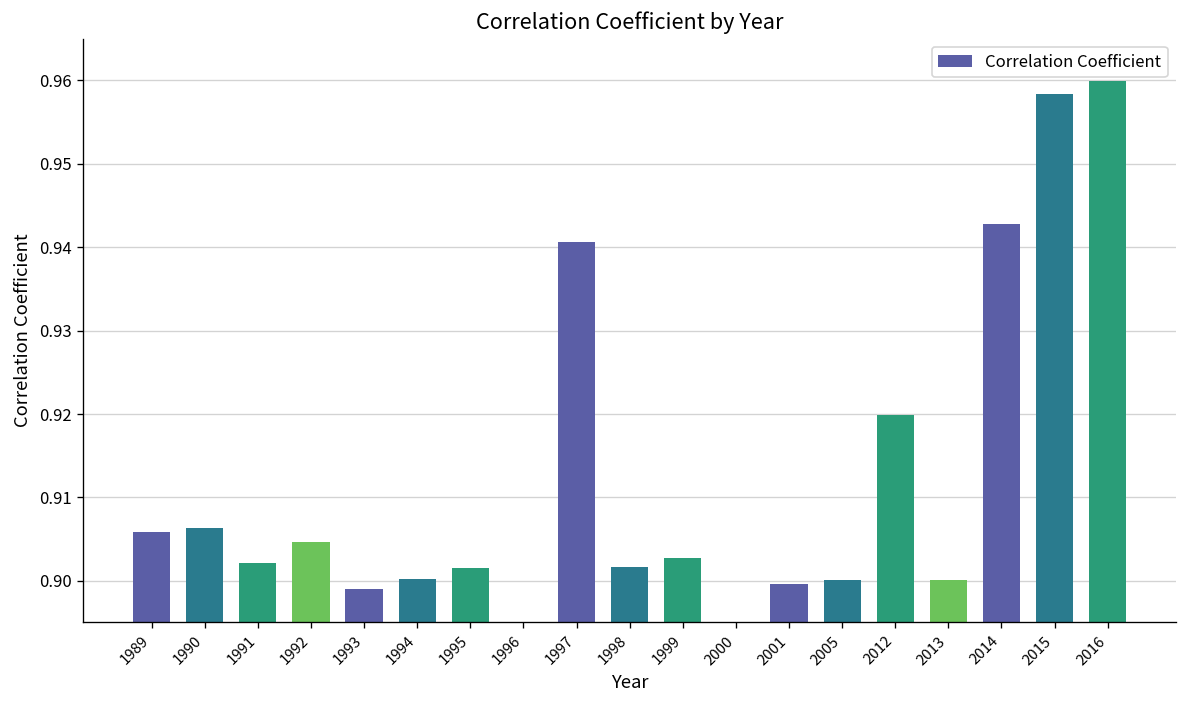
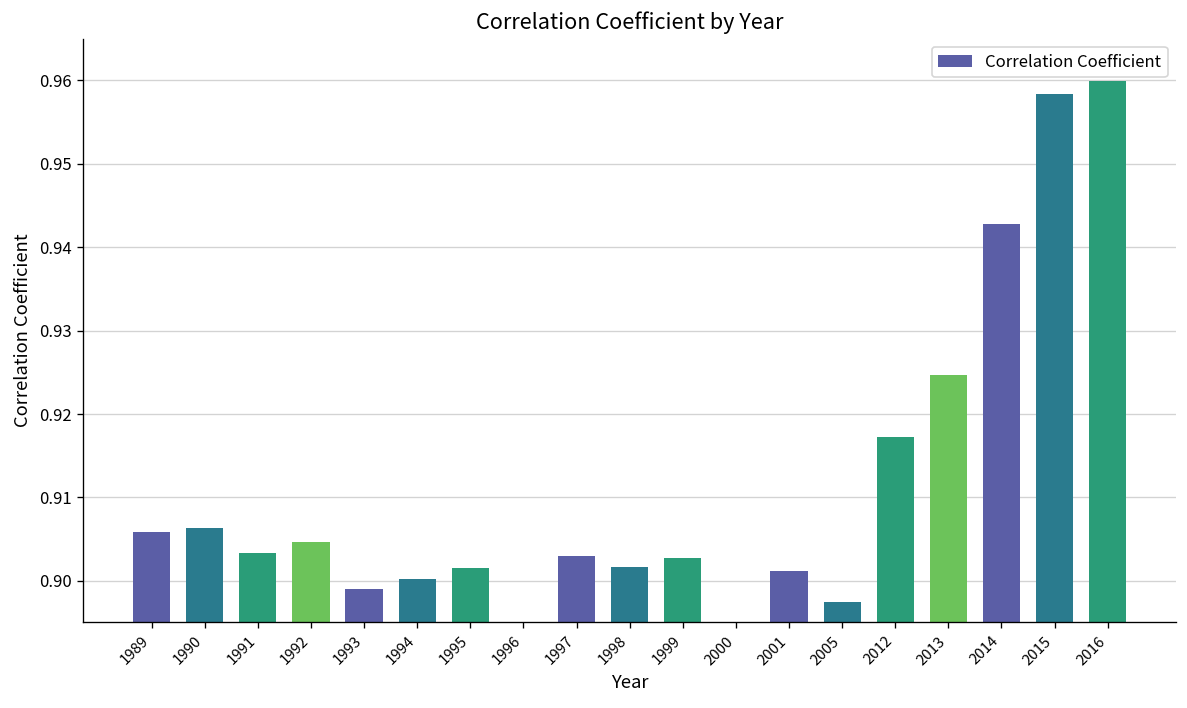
  {
    "1989": 0.906,
    "1990": 0.906,
-   "1991": 0.902,
+   "1991": 0.903,
    "1992": 0.905,
    "1993": 0.899,
    "1994": 0.900,
    "1995": 0.902,
    "1996": 0.895,
-   "1997": 0.941,
+   "1997": 0.903,
    "1998": 0.902,
    "1999": 0.903,
-   "2001": 0.900,
-   "2005": 0.900,
-   "2012": 0.920,
-   "2013": 0.900,
+   "2001": 0.901,
+   "2005": 0.897,
+   "2012": 0.917,
+   "2013": 0.925,
    "2014": 0.943,
    "2015": 0.958,
    "2016": 0.960
  }
